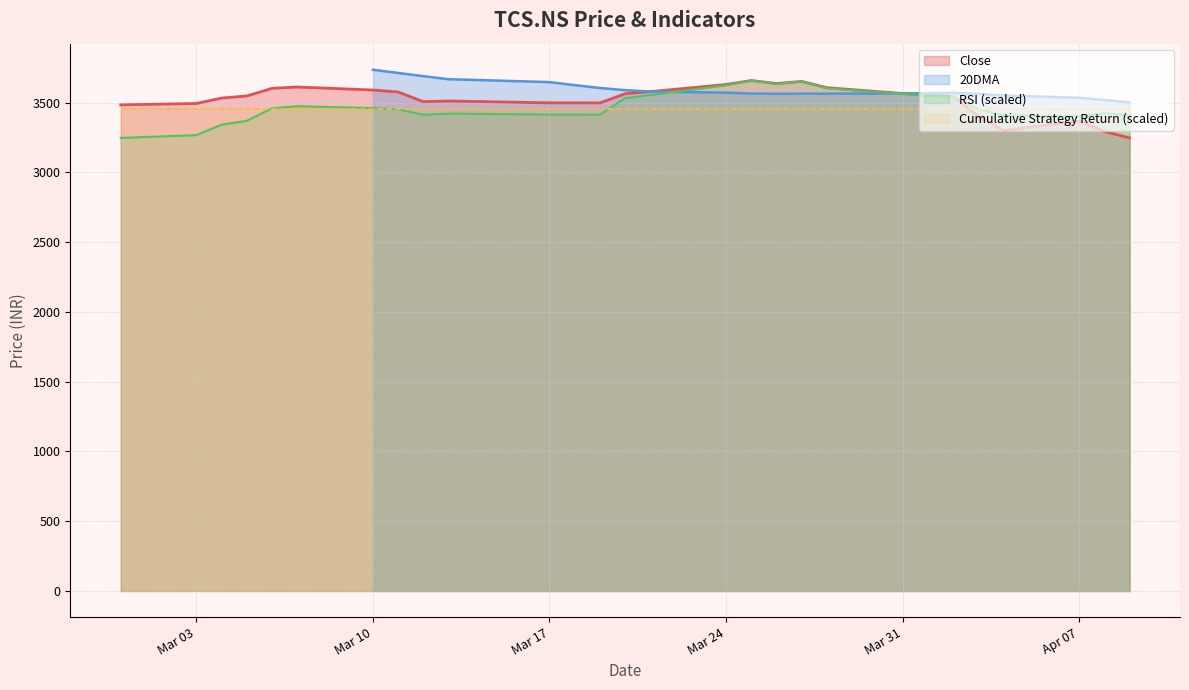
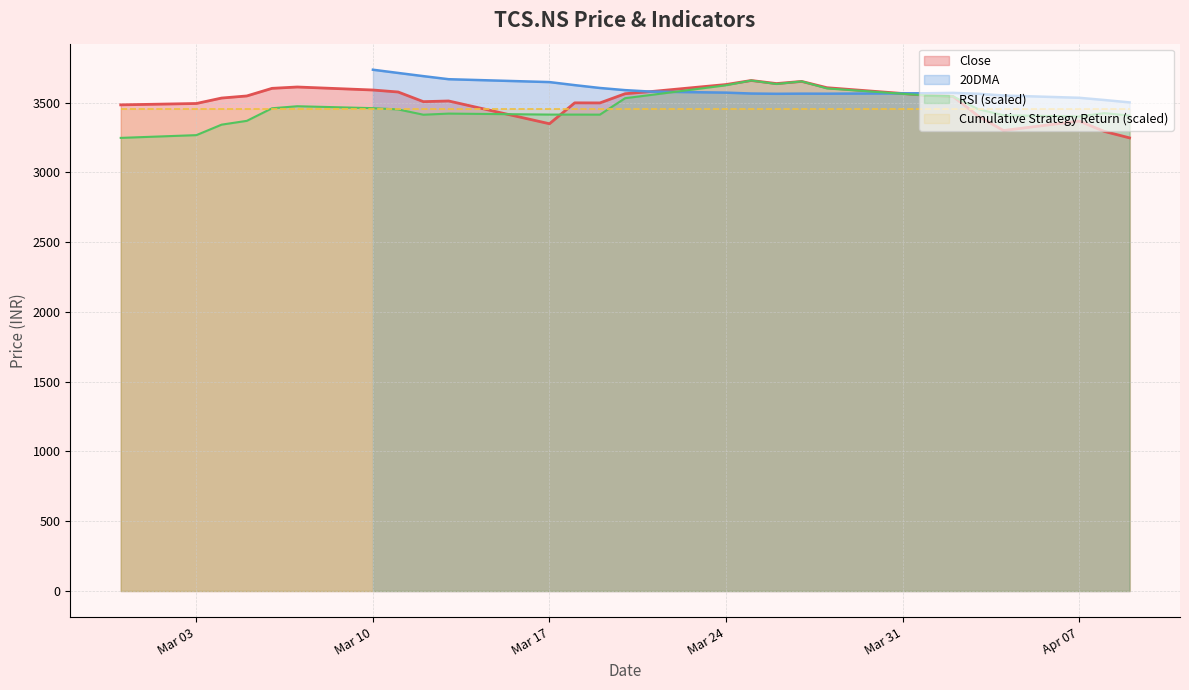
  {
    "Close": {
      "Mar 03": 3490,
      "Mar 10": 3590,
-     "Mar 17": 3500
+     "Mar 17": 3350
    }
  }
